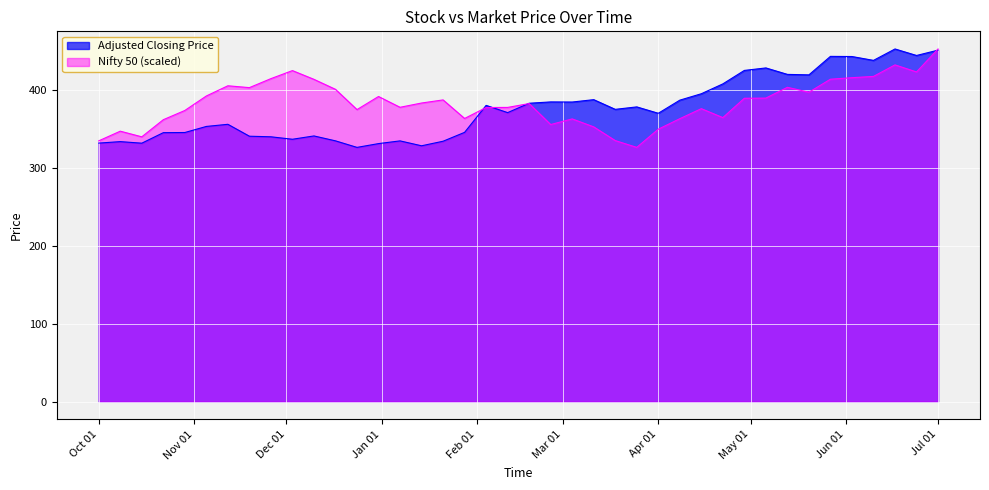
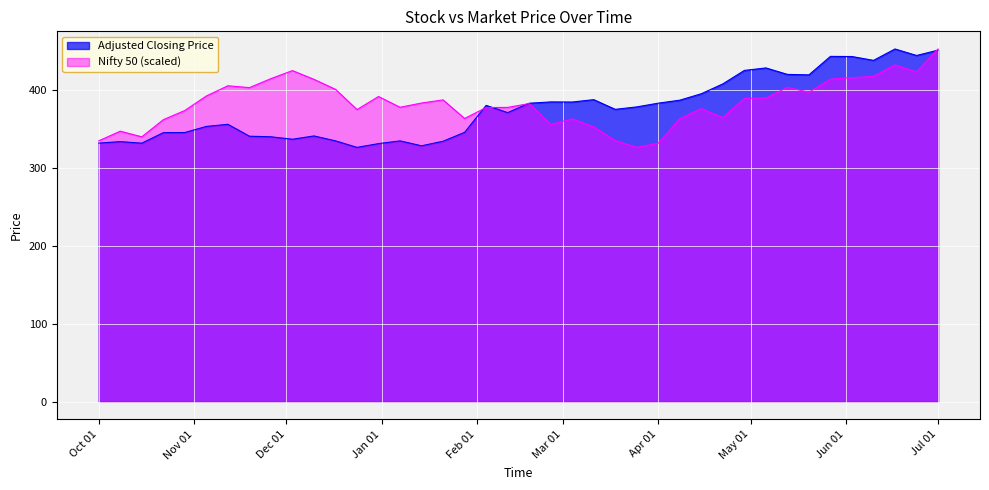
  {
    "Adjusted Closing Price": {
-     "Apr 01": 370
+     "Apr 01": 380
    },
    "Nifty 50 (scaled)": {
-     "Apr 01": 350
+     "Apr 01": 330
    }
  }
